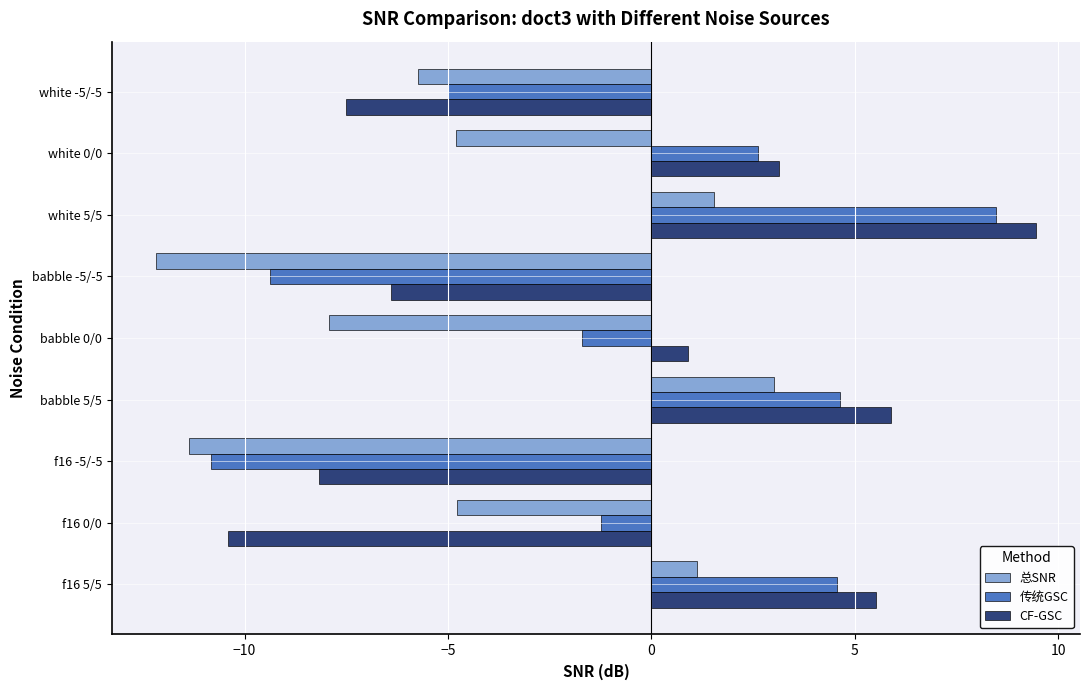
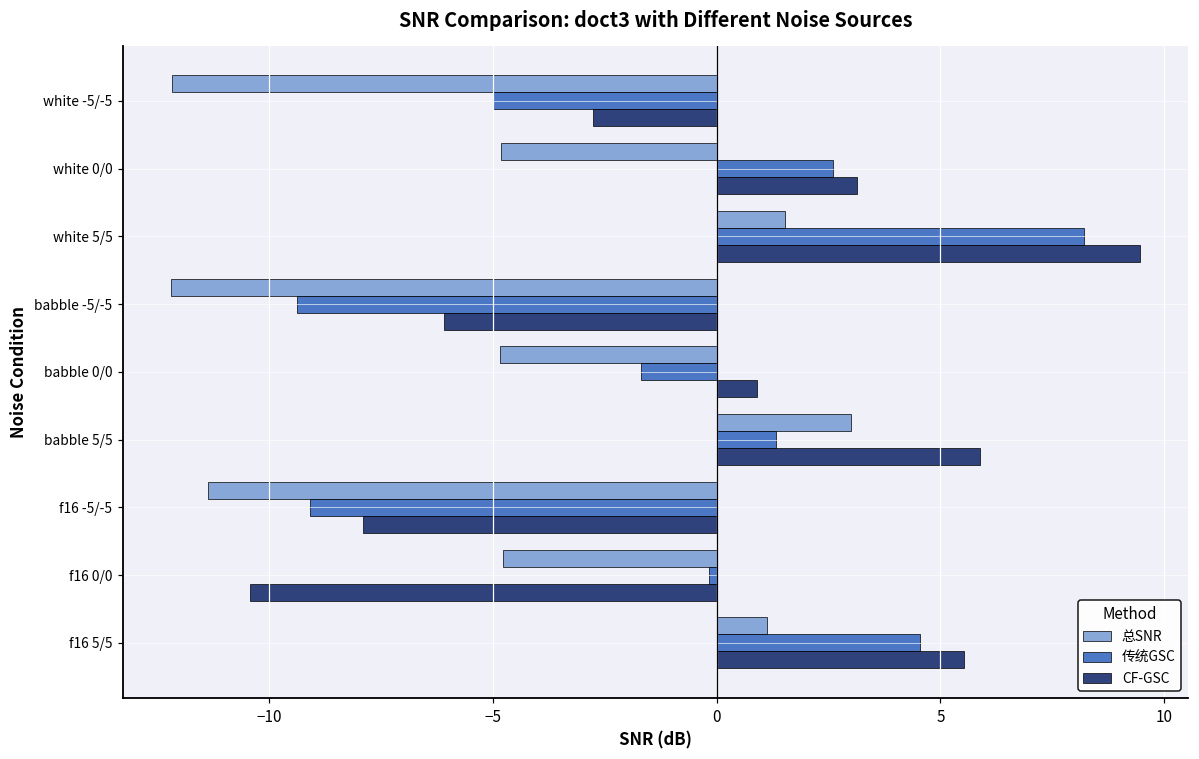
  {
    "总SNR": {
-     "white -5/-5": -5.8,
+     "white -5/-5": -12.2,
      "white 0/0": -4.8,
      "white 5/5": 1.5,
      "babble -5/-5": -12.2,
-     "babble 0/0": -7.9,
+     "babble 0/0": -4.8,
      "babble 5/5": 3.0,
      "f16 -5/-5": -11.4,
      "f16 0/0": -4.8,
      "f16 5/5": 1.1
    },
    "传统GSC": {
      "white -5/-5": -5.0,
      "white 0/0": 2.6,
-     "white 5/5": 8.5,
+     "white 5/5": 8.2,
      "babble -5/-5": -9.4,
      "babble 0/0": -1.7,
-     "babble 5/5": 4.6,
-     "f16 -5/-5": -10.8,
-     "f16 0/0": -1.2,
+     "babble 5/5": 1.3,
+     "f16 -5/-5": -9.1,
+     "f16 0/0": -0.2,
      "f16 5/5": 4.6
    },
    "CF-GSC": {
-     "white -5/-5": -7.5,
+     "white -5/-5": -2.8,
      "white 0/0": 3.1,
      "white 5/5": 9.5,
-     "babble -5/-5": -6.4,
+     "babble -5/-5": -6.1,
      "babble 0/0": 0.9,
      "babble 5/5": 5.9,
-     "f16 -5/-5": -8.2,
+     "f16 -5/-5": -7.9,
      "f16 0/0": -10.4,
      "f16 5/5": 5.5
    }
  }
